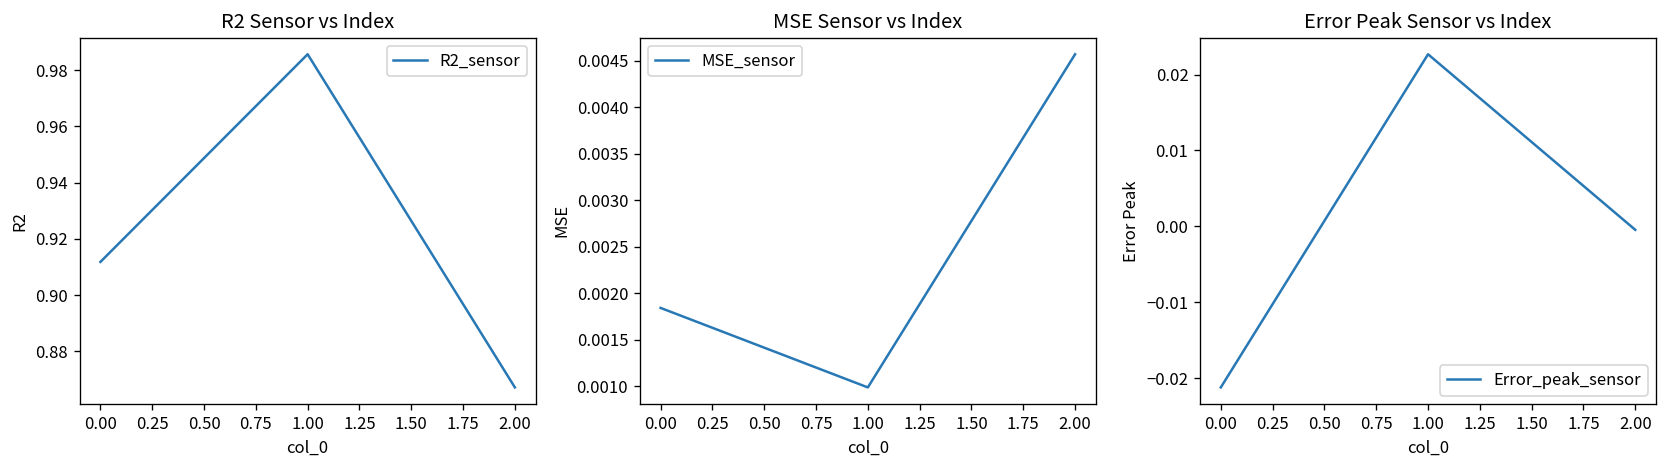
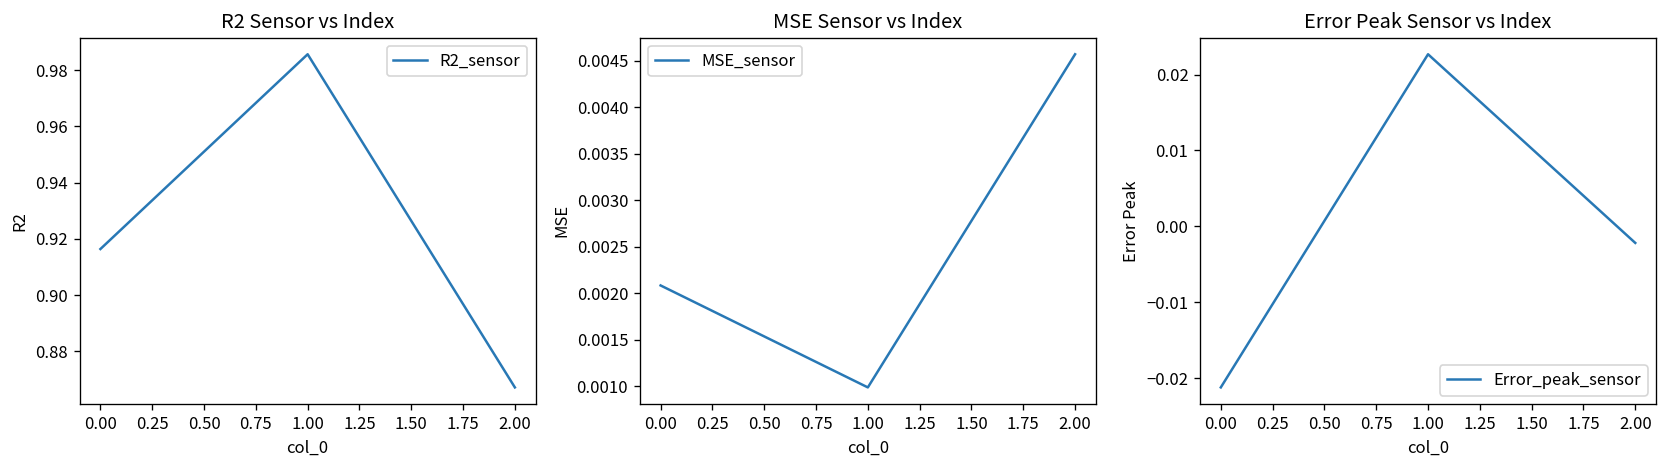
  {
    "R2 Sensor vs Index": {
-     "0.00": 0.912,
+     "0.00": 0.916,
      "1.00": 0.986,
      "2.00": 0.867
    },
    "MSE Sensor vs Index": {
-     "0.00": 0.0018,
+     "0.00": 0.0021,
      "1.00": 0.0010,
      "2.00": 0.0046
    },
    "Error Peak Sensor vs Index": {
      "0.00": -0.021,
      "1.00": 0.023,
-     "2.00": 0.000
+     "2.00": -0.002
    }
  }
